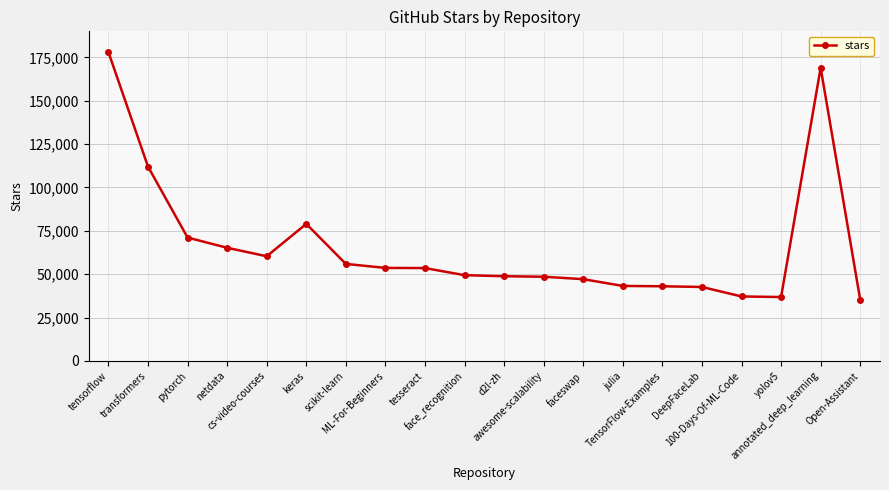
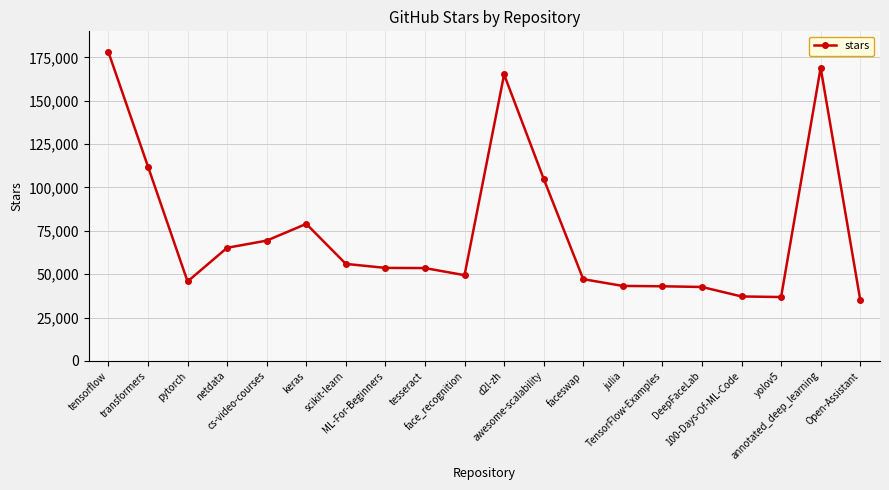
  {
    "tensorflow": "178,000",
    "transformers": "112,000",
-   "pytorch": "71,000",
+   "pytorch": "46,000",
    "netdata": "65,000",
-   "cs-video-courses": "60,000",
+   "cs-video-courses": "69,000",
    "keras": "79,000",
    "scikit-learn": "56,000",
    "ML-For-Beginners": "54,000",
    "tesseract": "54,000",
    "face_recognition": "49,000",
-   "d2l-zh": "49,000",
-   "awesome-scalability": "49,000",
+   "d2l-zh": "165,000",
+   "awesome-scalability": "105,000",
    "faceswap": "47,000",
    "julia": "43,000",
    "TensorFlow-Examples": "43,000",
    "DeepFaceLab": "43,000",
    "100-Days-Of-ML-Code": "37,000",
    "yolov5": "37,000",
    "annotated_deep_learning": "169,000",
    "Open-Assistant": "35,000"
  }
